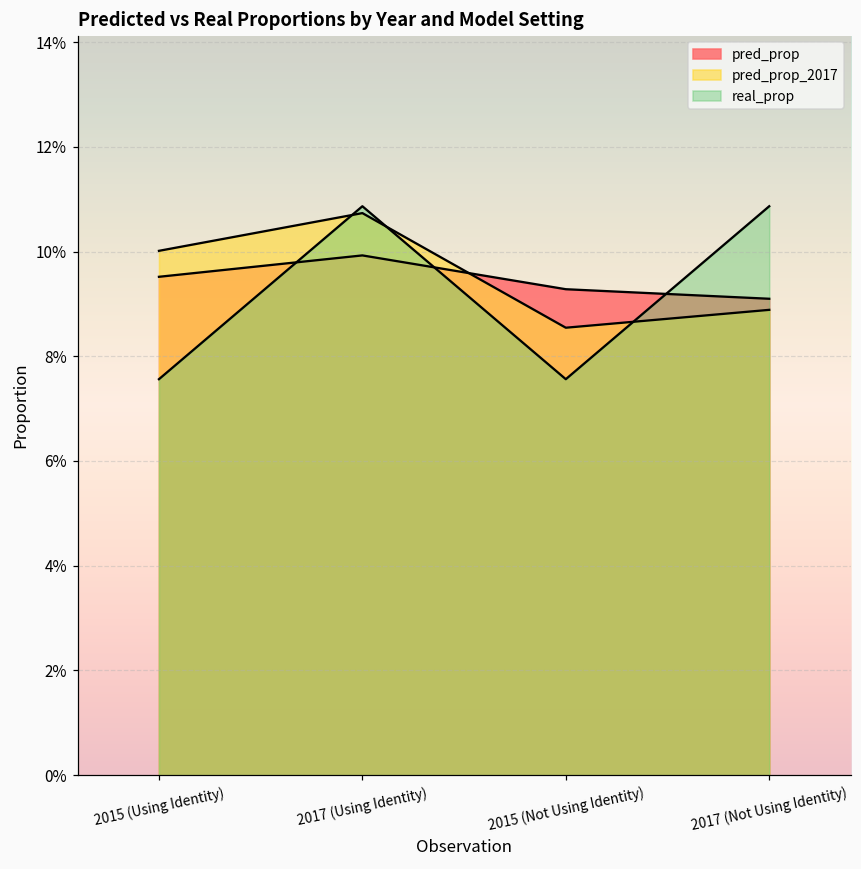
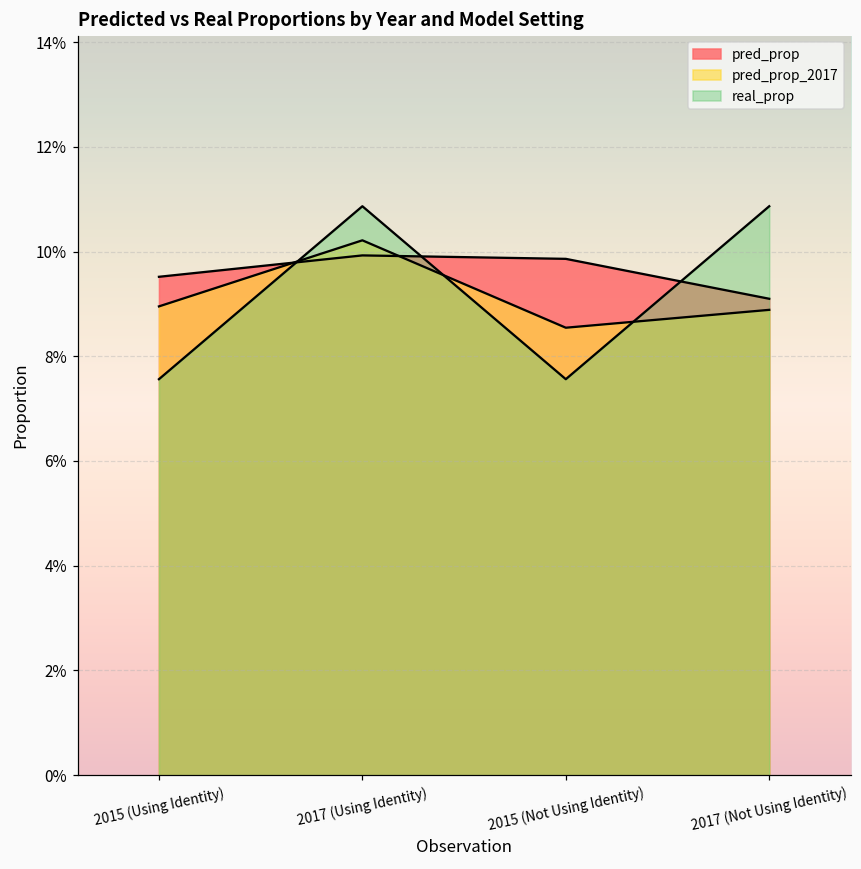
  {
    "pred_prop": {
      "2015 (Using Identity)": "9.5%",
      "2017 (Using Identity)": "9.9%",
-     "2015 (Not Using Identity)": "9.3%",
+     "2015 (Not Using Identity)": "9.9%",
      "2017 (Not Using Identity)": "9.1%"
    },
    "pred_prop_2017": {
-     "2015 (Using Identity)": "10.0%",
-     "2017 (Using Identity)": "10.7%",
+     "2015 (Using Identity)": "9.0%",
+     "2017 (Using Identity)": "10.2%",
      "2015 (Not Using Identity)": "8.5%",
      "2017 (Not Using Identity)": "8.9%"
    },
    "real_prop": {
      "2015 (Using Identity)": "7.6%",
      "2017 (Using Identity)": "10.9%",
      "2015 (Not Using Identity)": "7.6%",
      "2017 (Not Using Identity)": "10.9%"
    }
  }
